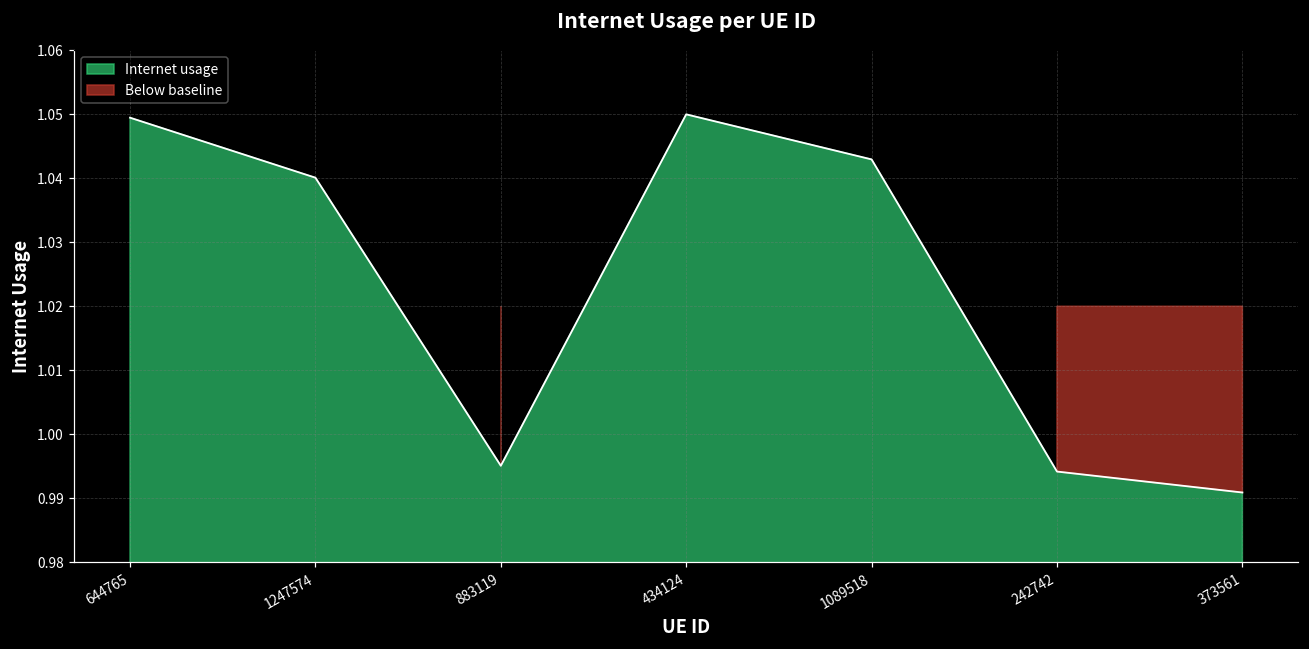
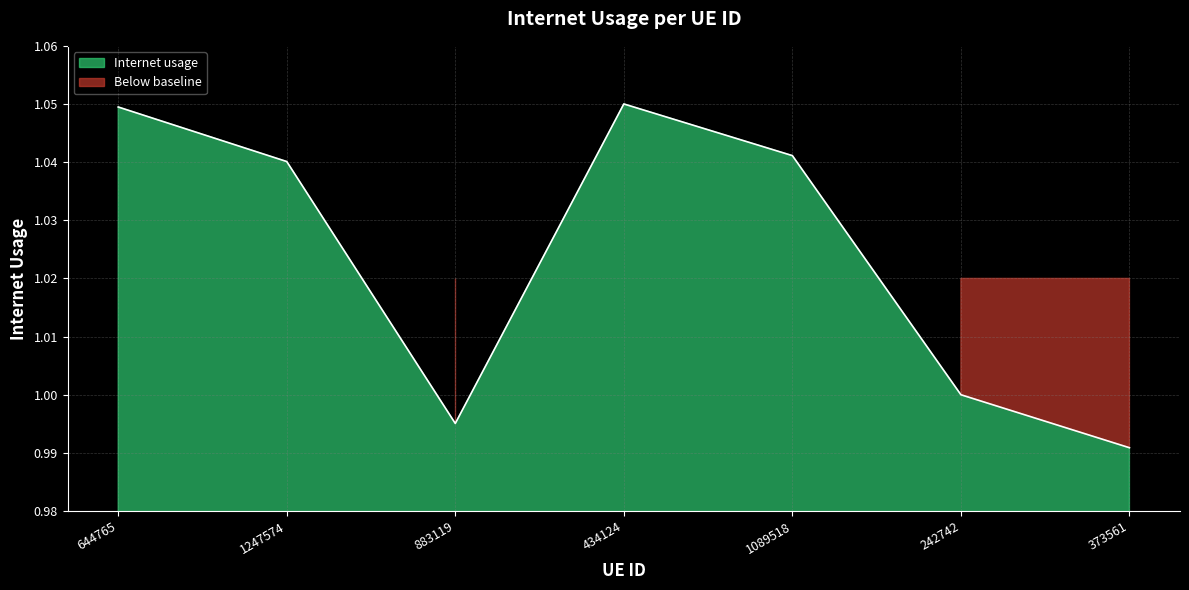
  {
    "644765": 1.049,
    "1247574": 1.040,
    "883119": 0.995,
    "434124": 1.050,
-   "1089518": 1.043,
-   "242742": 0.994,
+   "1089518": 1.041,
+   "242742": 1.000,
    "373561": 0.991
  }
